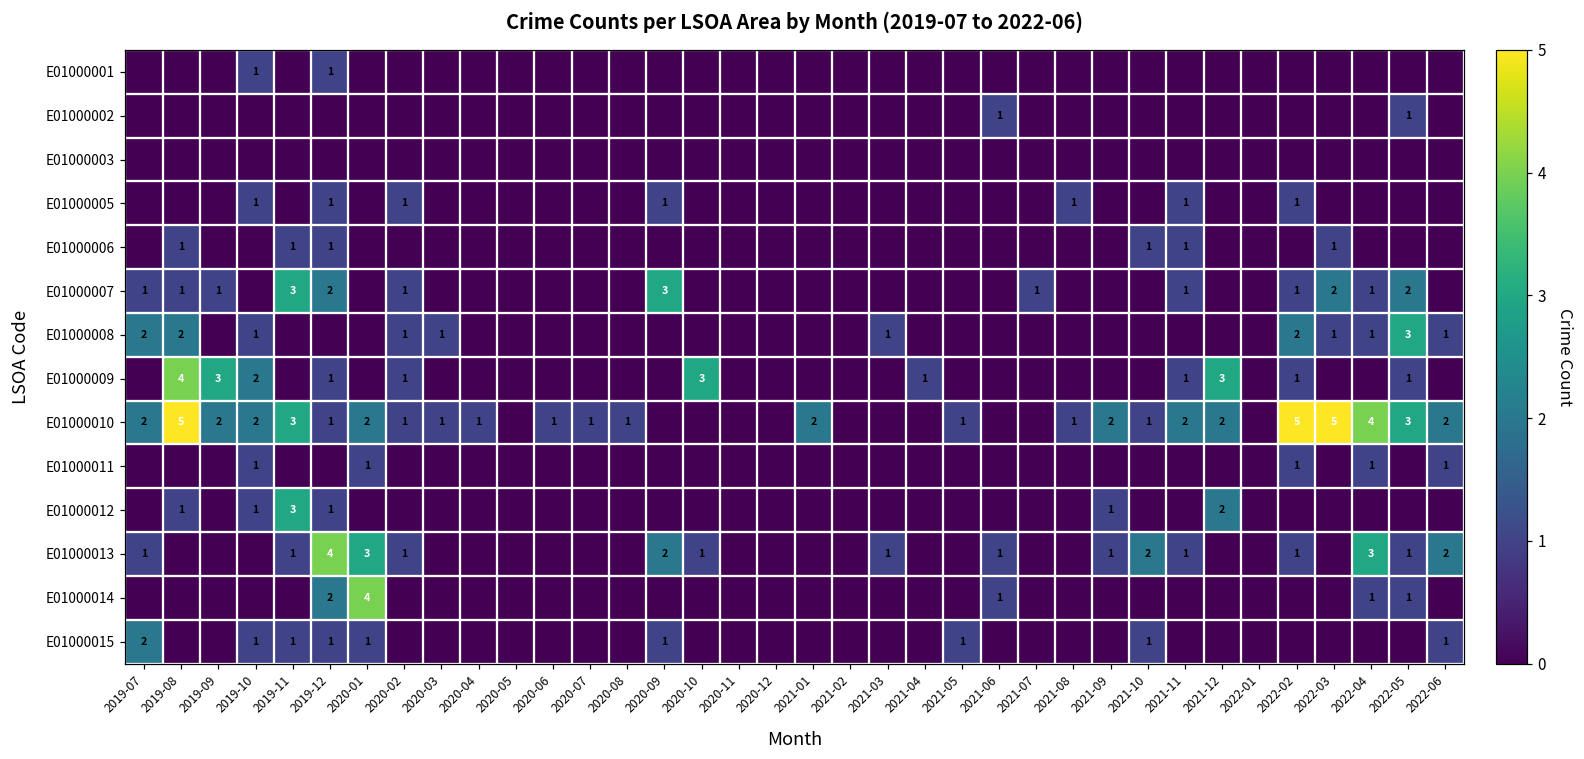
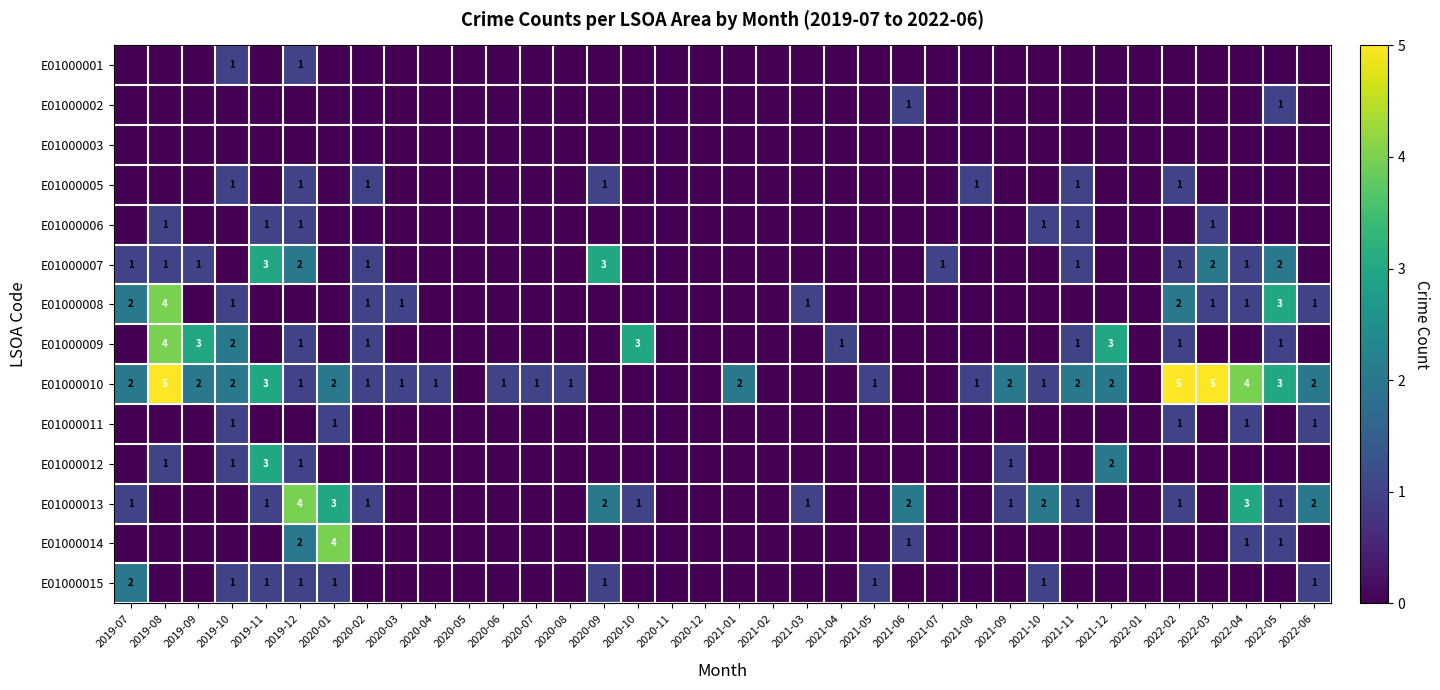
  {
    "E01000001": {
      "2019-10": 1,
      "2019-12": 1
    },
    "E01000002": {
      "2021-06": 1,
      "2022-05": 1
    },
    "E01000005": {
      "2019-10": 1,
      "2019-12": 1,
      "2020-02": 1,
      "2020-09": 1,
      "2021-08": 1,
      "2021-11": 1,
      "2022-02": 1
    },
    "E01000006": {
      "2019-08": 1,
      "2019-11": 1,
      "2019-12": 1,
      "2021-10": 1,
      "2021-11": 1,
      "2022-03": 1
    },
    "E01000007": {
      "2019-07": 1,
      "2019-08": 1,
      "2019-09": 1,
      "2019-11": 3,
      "2019-12": 2,
      "2020-02": 1,
      "2020-09": 3,
      "2021-07": 1,
      "2021-11": 1,
      "2022-02": 1,
      "2022-03": 2,
      "2022-04": 1,
      "2022-05": 2
    },
    "E01000008": {
      "2019-07": 2,
-     "2019-08": 2,
+     "2019-08": 4,
      "2019-10": 1,
      "2020-02": 1,
      "2020-03": 1,
      "2021-03": 1,
      "2022-02": 2,
      "2022-03": 1,
      "2022-04": 1,
      "2022-05": 3,
      "2022-06": 1
    },
    "E01000009": {
      "2019-08": 4,
      "2019-09": 3,
      "2019-10": 2,
      "2019-12": 1,
      "2020-02": 1,
      "2020-10": 3,
      "2021-04": 1,
      "2021-11": 1,
      "2021-12": 3,
      "2022-02": 1,
      "2022-05": 1
    },
    "E01000010": {
      "2019-07": 2,
      "2019-08": 5,
      "2019-09": 2,
      "2019-10": 2,
      "2019-11": 3,
      "2019-12": 1,
      "2020-01": 2,
      "2020-02": 1,
      "2020-03": 1,
      "2020-04": 1,
      "2020-06": 1,
      "2020-07": 1,
      "2020-08": 1,
      "2021-01": 2,
      "2021-05": 1,
      "2021-08": 1,
      "2021-09": 2,
      "2021-10": 1,
      "2021-11": 2,
      "2021-12": 2,
      "2022-02": 5,
      "2022-03": 5,
      "2022-04": 4,
      "2022-05": 3,
      "2022-06": 2
    },
    "E01000011": {
      "2019-10": 1,
      "2020-01": 1,
      "2022-02": 1,
      "2022-04": 1,
      "2022-06": 1
    },
    "E01000012": {
      "2019-08": 1,
      "2019-10": 1,
      "2019-11": 3,
      "2019-12": 1,
      "2021-09": 1,
      "2021-12": 2
    },
    "E01000013": {
      "2019-07": 1,
      "2019-11": 1,
      "2019-12": 4,
      "2020-01": 3,
      "2020-02": 1,
      "2020-09": 2,
      "2020-10": 1,
      "2021-03": 1,
-     "2021-06": 1,
+     "2021-06": 2,
      "2021-09": 1,
      "2021-10": 2,
      "2021-11": 1,
      "2022-02": 1,
      "2022-04": 3,
      "2022-05": 1,
      "2022-06": 2
    },
    "E01000014": {
      "2019-12": 2,
      "2020-01": 4,
      "2021-06": 1,
      "2022-04": 1,
      "2022-05": 1
    },
    "E01000015": {
      "2019-07": 2,
      "2019-10": 1,
      "2019-11": 1,
      "2019-12": 1,
      "2020-01": 1,
      "2020-09": 1,
      "2021-05": 1,
      "2021-10": 1,
      "2022-06": 1
    }
  }
